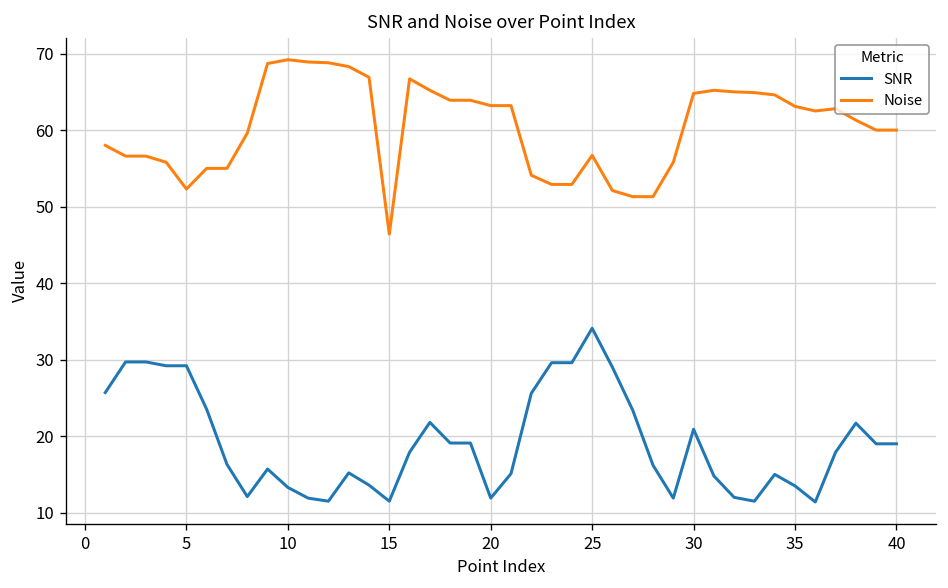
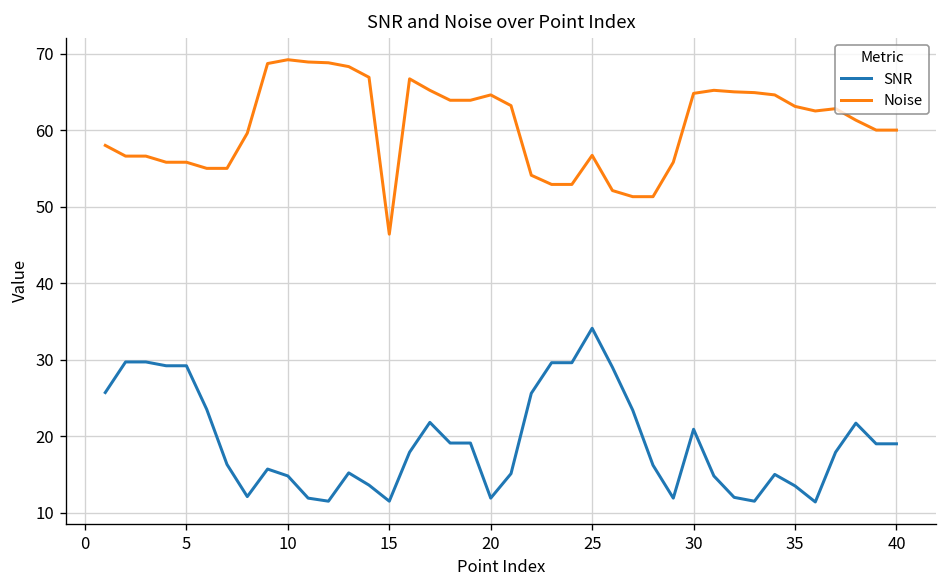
  {
    "SNR": {
      "5": 29,
-     "10": 13,
+     "10": 15,
      "15": 12,
      "20": 12,
      "25": 34,
      "30": 21,
      "35": 14,
      "40": 19
    },
    "Noise": {
-     "5": 52,
+     "5": 56,
      "10": 69,
      "15": 46,
-     "20": 63,
+     "20": 65,
      "25": 57,
      "30": 65,
      "35": 63,
      "40": 60
    }
  }
